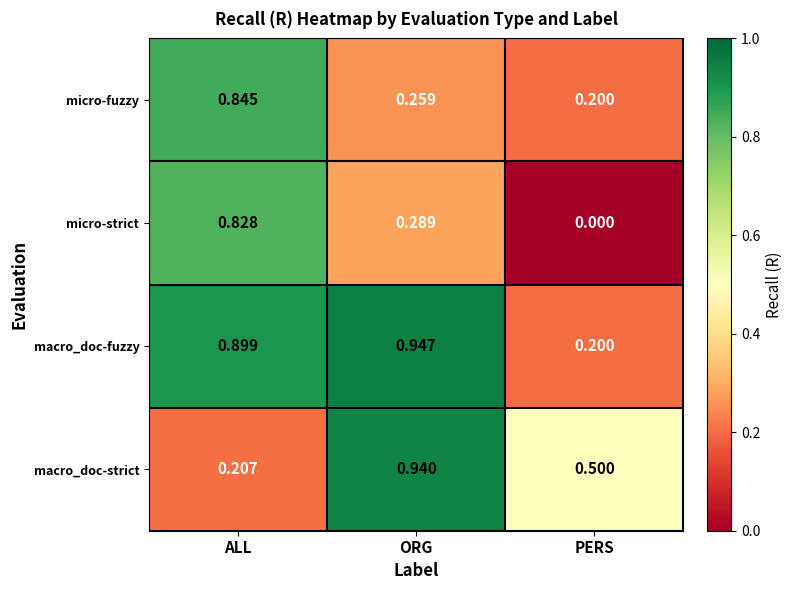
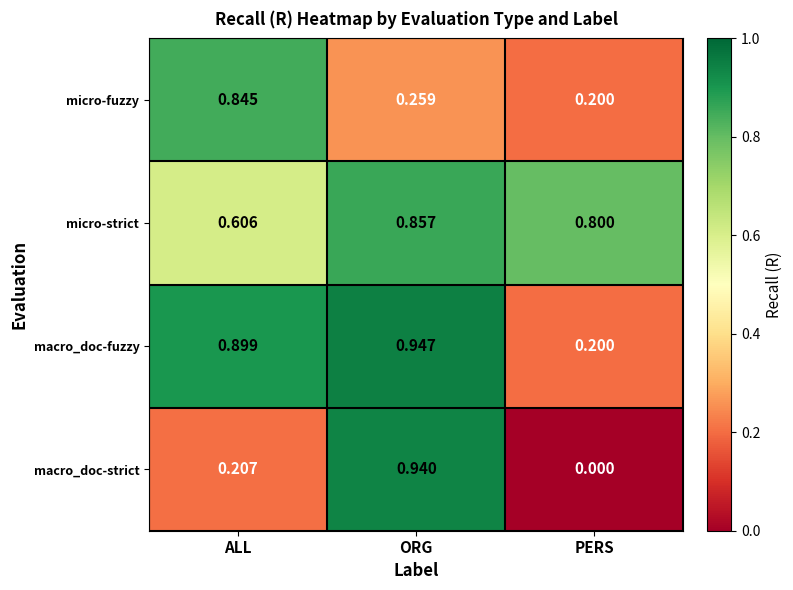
  {
    "micro-fuzzy": {
      "ALL": 0.845,
      "ORG": 0.259,
      "PERS": 0.200
    },
    "micro-strict": {
-     "ALL": 0.828,
-     "ORG": 0.289,
-     "PERS": 0.000
+     "ALL": 0.606,
+     "ORG": 0.857,
+     "PERS": 0.800
    },
    "macro_doc-fuzzy": {
      "ALL": 0.899,
      "ORG": 0.947,
      "PERS": 0.200
    },
    "macro_doc-strict": {
      "ALL": 0.207,
      "ORG": 0.940,
-     "PERS": 0.500
+     "PERS": 0.000
    }
  }
